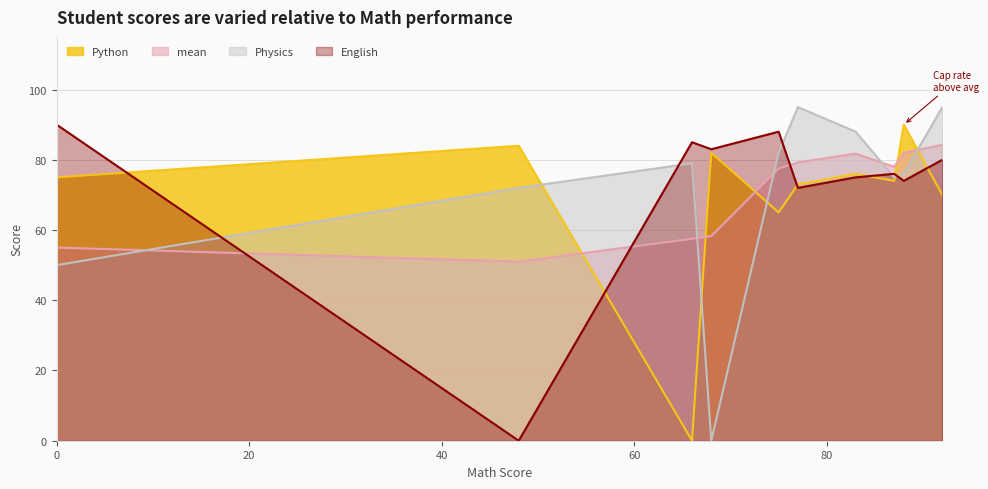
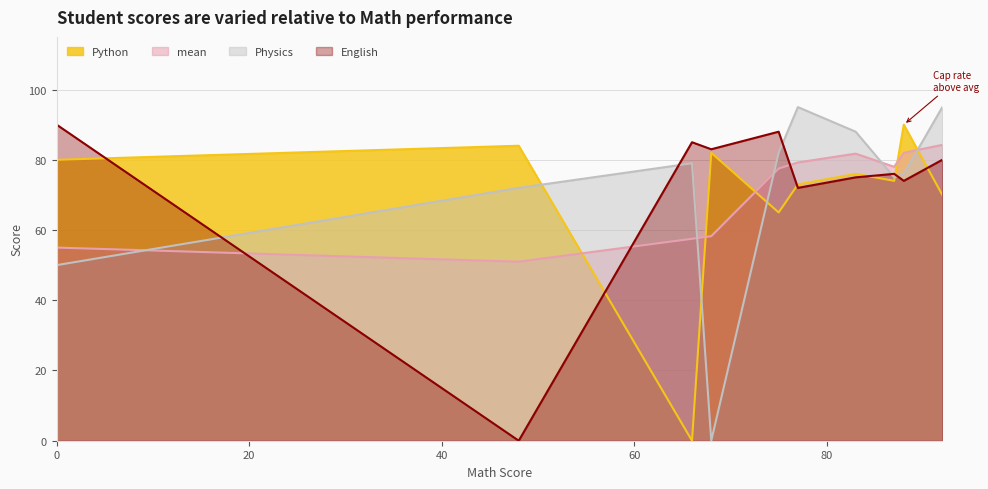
  {
    "Python": {
-     "0": 75
+     "0": 80
    },
    "English": {
      "0": 90
    }
  }
